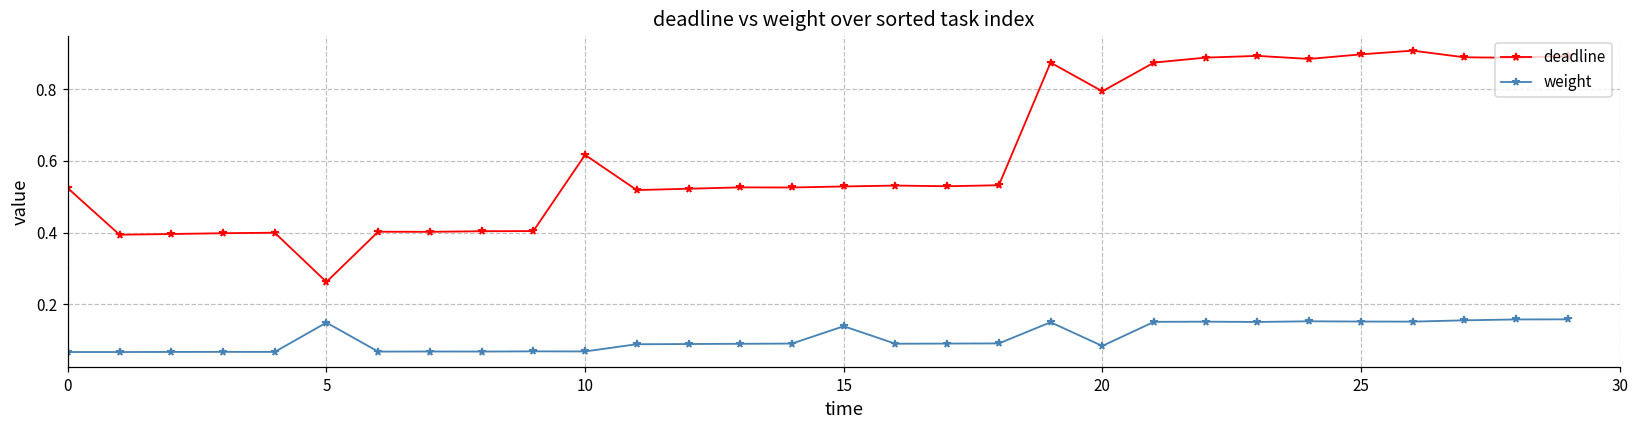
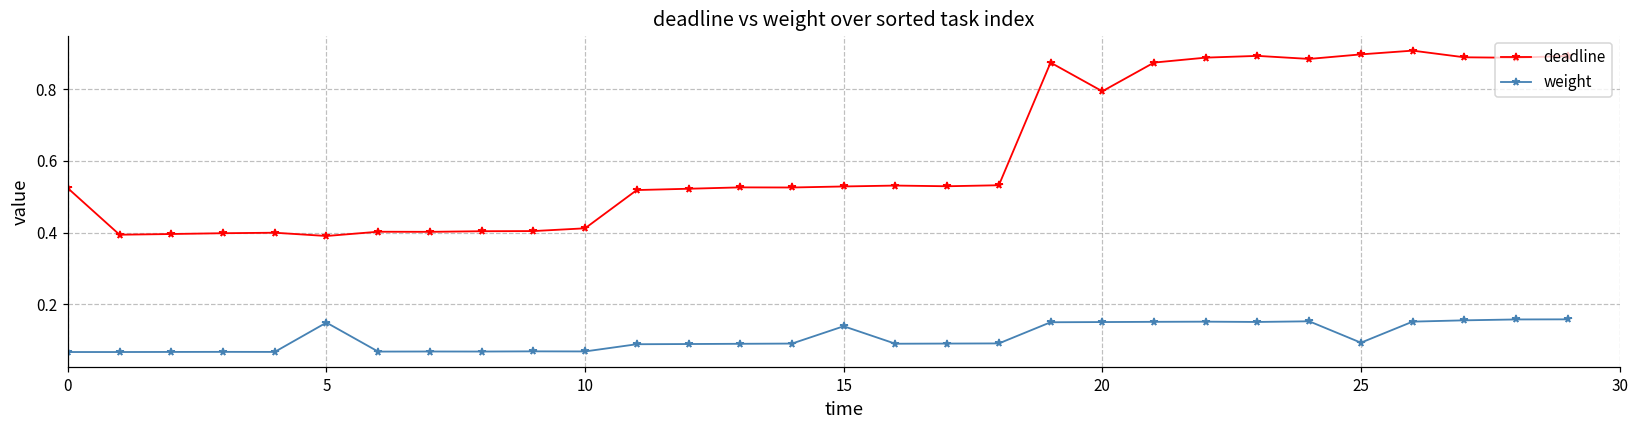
  {
    "deadline": {
      "0": 0.52,
-     "5": 0.26,
-     "10": 0.62,
+     "5": 0.39,
+     "10": 0.41,
      "15": 0.53,
      "20": 0.79,
      "25": 0.90
    },
    "weight": {
      "0": 0.07,
      "5": 0.15,
      "10": 0.07,
      "15": 0.14,
-     "20": 0.08,
-     "25": 0.15
+     "20": 0.15,
+     "25": 0.09
    }
  }
